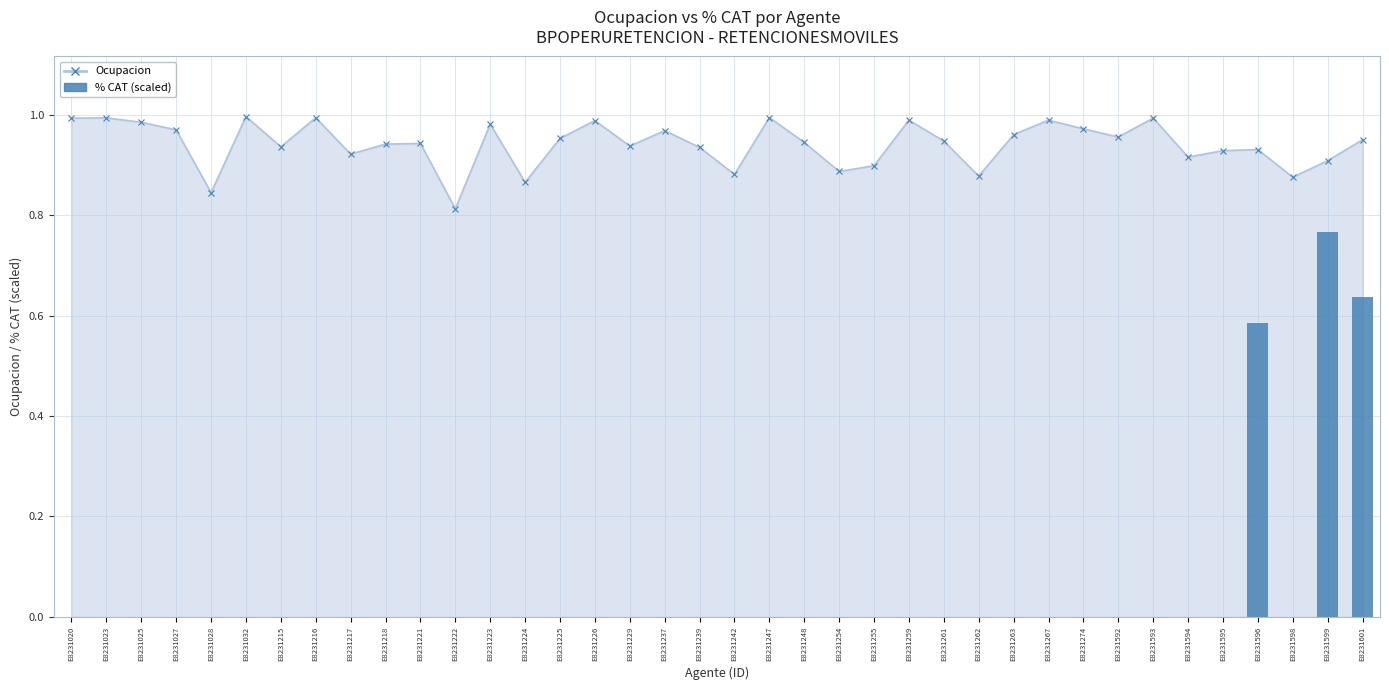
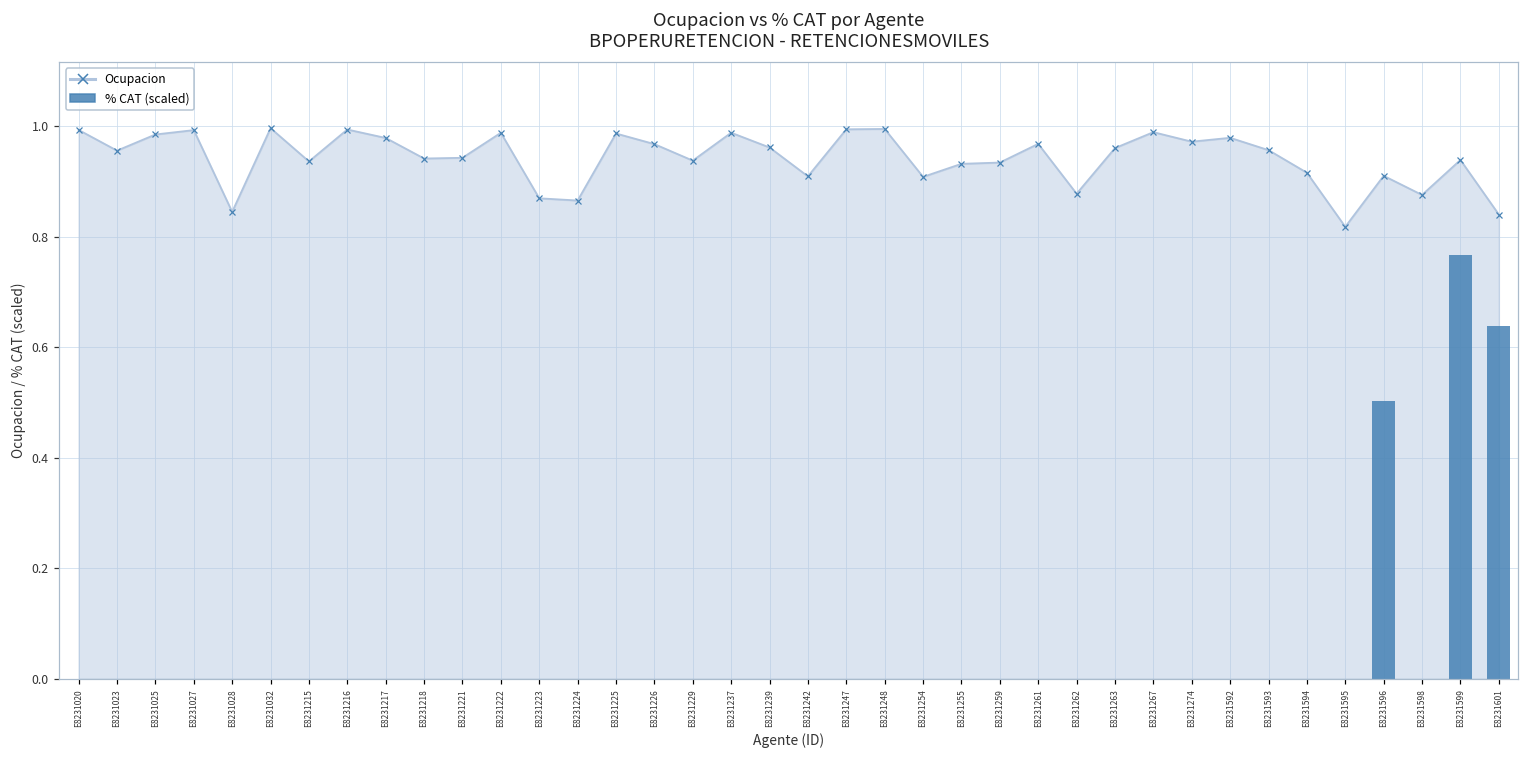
  {
    "Ocupacion": {
      "E8231020": 0.99,
-     "E8231023": 0.99,
+     "E8231023": 0.96,
      "E8231025": 0.98,
-     "E8231027": 0.97,
+     "E8231027": 0.99,
      "E8231028": 0.84,
      "E8231032": 1.00,
      "E8231215": 0.94,
      "E8231216": 0.99,
-     "E8231217": 0.92,
+     "E8231217": 0.98,
      "E8231218": 0.94,
      "E8231221": 0.94,
-     "E8231222": 0.81,
-     "E8231223": 0.98,
+     "E8231222": 0.99,
+     "E8231223": 0.87,
      "E8231224": 0.87,
-     "E8231225": 0.95,
-     "E8231226": 0.99,
+     "E8231225": 0.99,
+     "E8231226": 0.97,
      "E8231229": 0.94,
-     "E8231237": 0.97,
-     "E8231239": 0.93,
-     "E8231242": 0.88,
+     "E8231237": 0.99,
+     "E8231239": 0.96,
+     "E8231242": 0.91,
      "E8231247": 0.99,
-     "E8231248": 0.94,
-     "E8231254": 0.89,
-     "E8231255": 0.90,
-     "E8231259": 0.99,
-     "E8231261": 0.95,
+     "E8231248": 0.99,
+     "E8231254": 0.91,
+     "E8231255": 0.93,
+     "E8231259": 0.93,
+     "E8231261": 0.97,
      "E8231262": 0.88,
      "E8231263": 0.96,
      "E8231267": 0.99,
      "E8231274": 0.97,
-     "E8231592": 0.96,
-     "E8231593": 0.99,
+     "E8231592": 0.98,
+     "E8231593": 0.96,
      "E8231594": 0.92,
-     "E8231595": 0.93,
-     "E8231596": 0.93,
+     "E8231595": 0.82,
+     "E8231596": 0.91,
      "E8231598": 0.88,
-     "E8231599": 0.91,
-     "E8231601": 0.95
+     "E8231599": 0.94,
+     "E8231601": 0.84
    },
    "% CAT (scaled)": {
      "E8231020": 0.00,
      "E8231023": 0.00,
      "E8231025": 0.00,
      "E8231027": 0.00,
      "E8231028": 0.00,
      "E8231032": 0.00,
      "E8231215": 0.00,
      "E8231216": 0.00,
      "E8231217": 0.00,
      "E8231218": 0.00,
      "E8231221": 0.00,
      "E8231222": 0.00,
      "E8231223": 0.00,
      "E8231224": 0.00,
      "E8231225": 0.00,
      "E8231226": 0.00,
      "E8231229": 0.00,
      "E8231237": 0.00,
      "E8231239": 0.00,
      "E8231242": 0.00,
      "E8231247": 0.00,
      "E8231248": 0.00,
      "E8231254": 0.00,
      "E8231255": 0.00,
      "E8231259": 0.00,
      "E8231261": 0.00,
      "E8231262": 0.00,
      "E8231263": 0.00,
      "E8231267": 0.00,
      "E8231274": 0.00,
      "E8231592": 0.00,
      "E8231593": 0.00,
      "E8231594": 0.00,
      "E8231595": 0.00,
-     "E8231596": 0.59,
+     "E8231596": 0.50,
      "E8231598": 0.00,
      "E8231599": 0.77,
      "E8231601": 0.64
    }
  }
